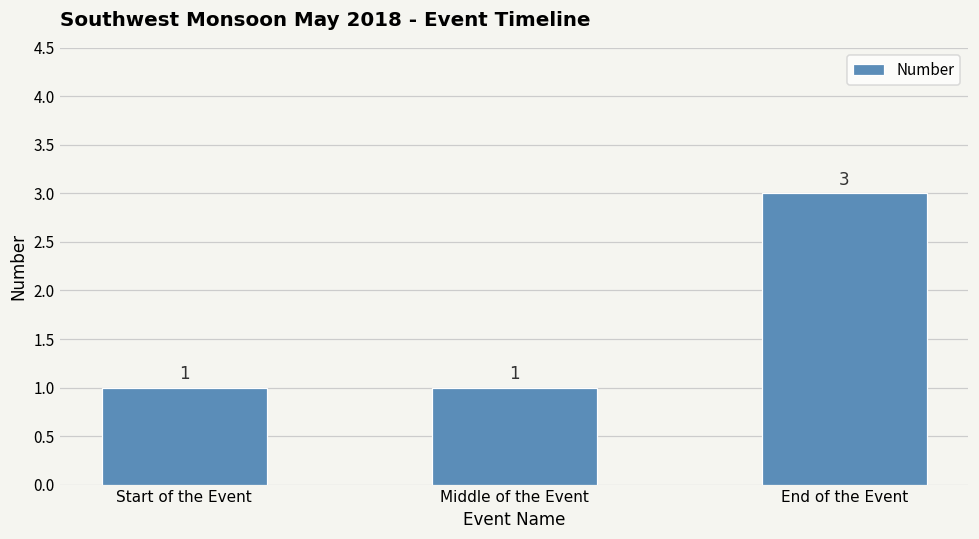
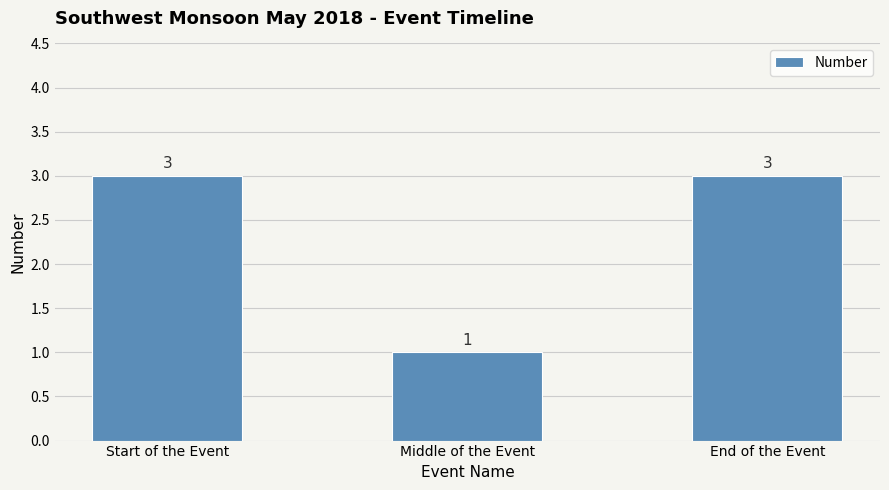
  {
-   "Start of the Event": 1,
+   "Start of the Event": 3,
    "Middle of the Event": 1,
    "End of the Event": 3
  }
